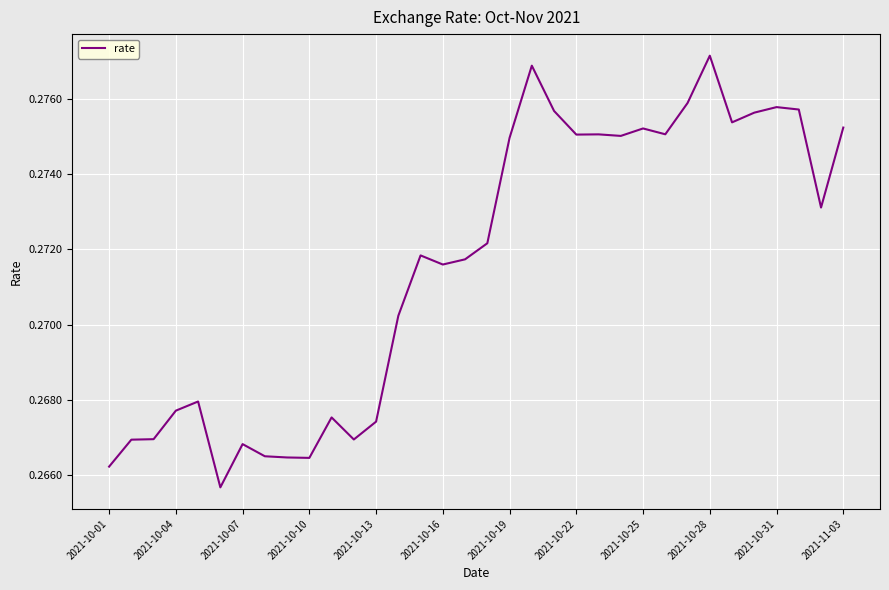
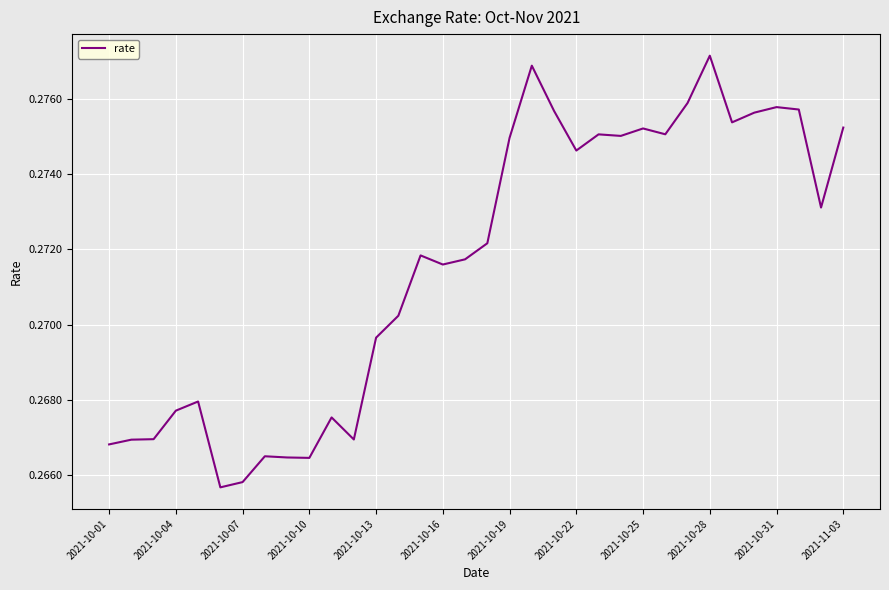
  {
-   "2021-10-01": 0.2662,
+   "2021-10-01": 0.2668,
    "2021-10-04": 0.2677,
-   "2021-10-07": 0.2668,
+   "2021-10-07": 0.2658,
    "2021-10-10": 0.2665,
-   "2021-10-13": 0.2674,
+   "2021-10-13": 0.2697,
    "2021-10-16": 0.2716,
    "2021-10-19": 0.2750,
-   "2021-10-22": 0.2750,
+   "2021-10-22": 0.2746,
    "2021-10-25": 0.2752,
    "2021-10-28": 0.2771,
    "2021-10-31": 0.2758,
    "2021-11-03": 0.2752
  }
